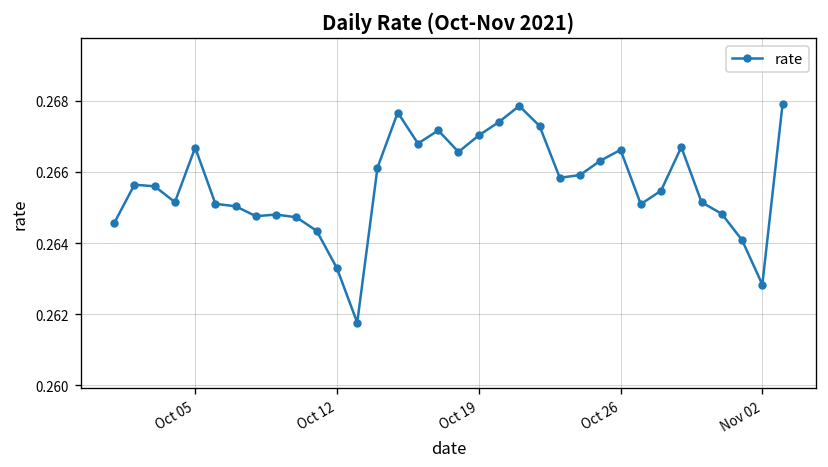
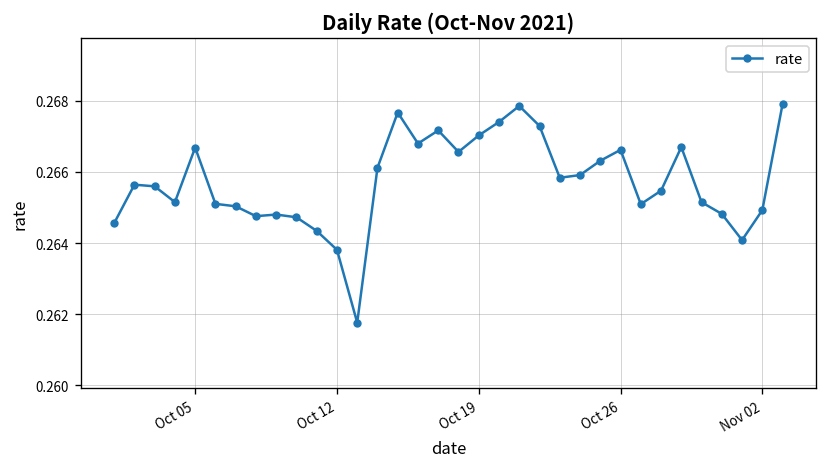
  {
    "Oct 05": 0.2667,
-   "Oct 12": 0.2633,
+   "Oct 12": 0.2638,
    "Oct 19": 0.2670,
    "Oct 26": 0.2666,
-   "Nov 02": 0.2628
+   "Nov 02": 0.2649
  }
